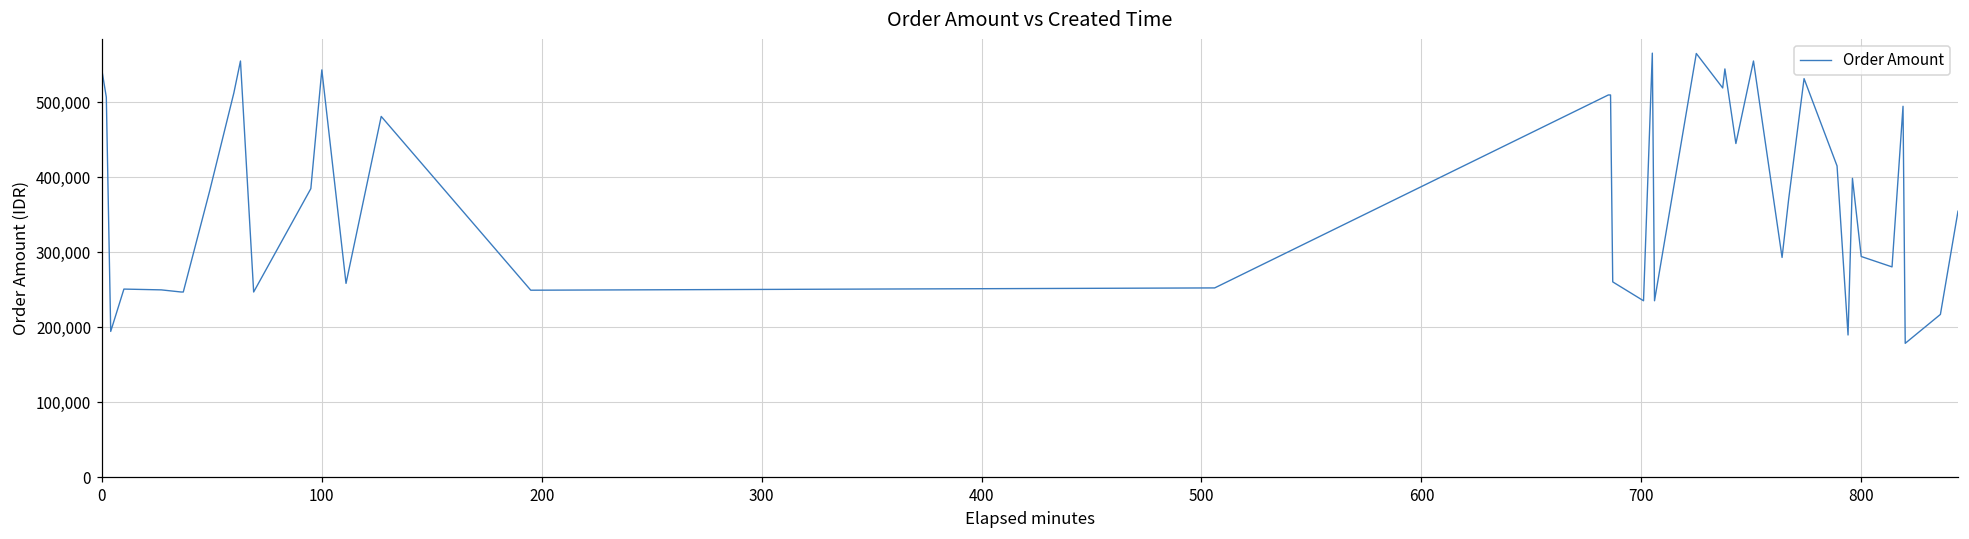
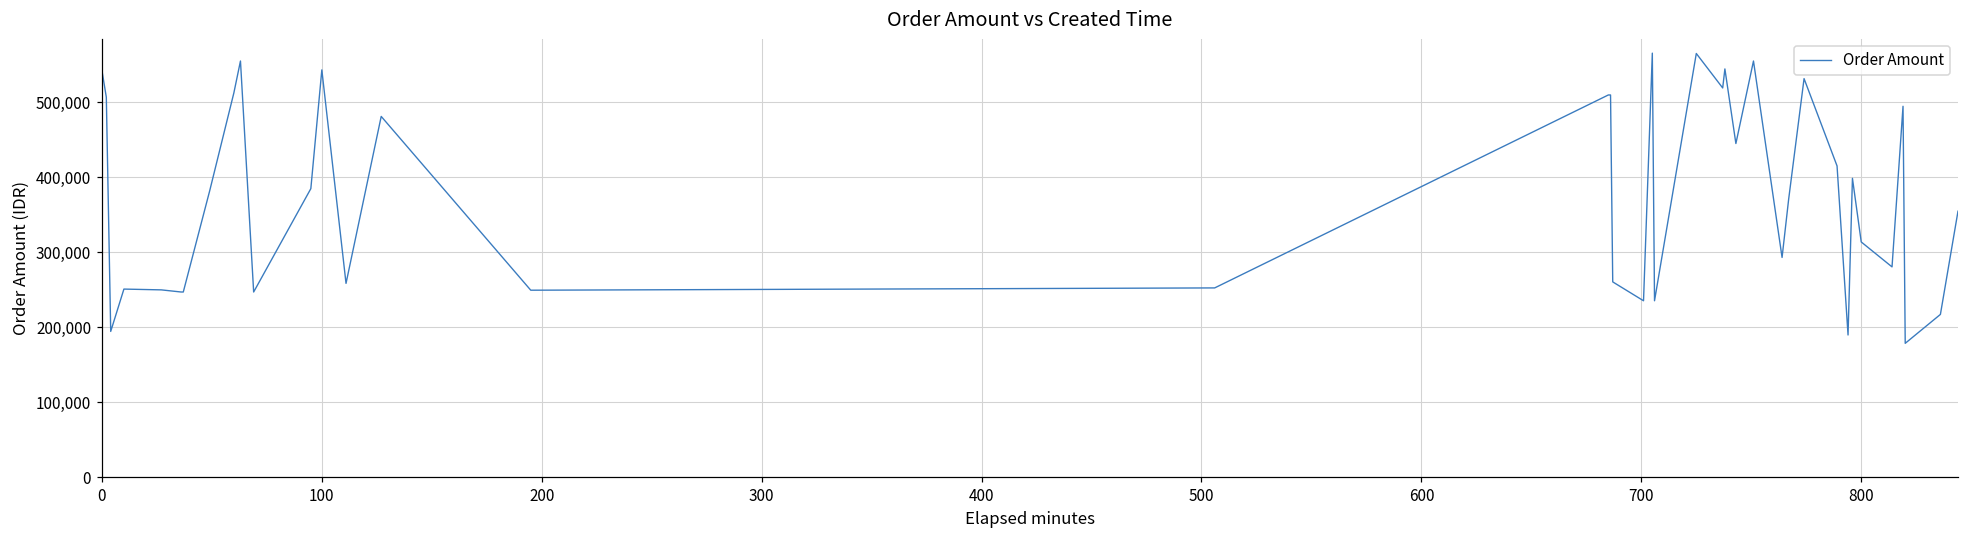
  {
    "0": "540,000",
    "100": "540,000",
-   "800": "290,000"
+   "800": "310,000"
  }
